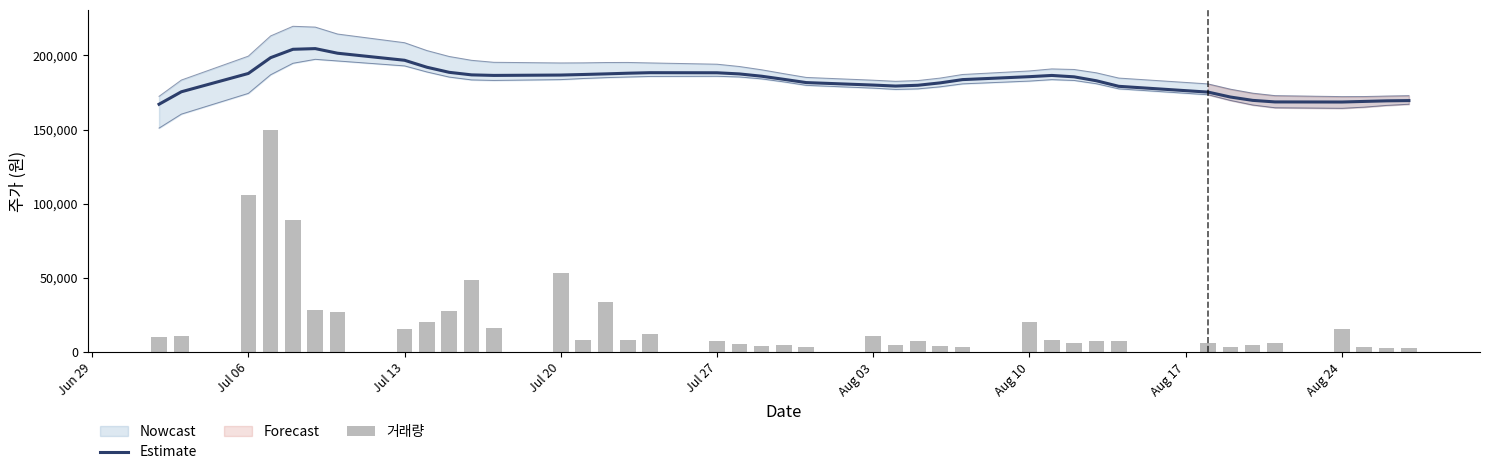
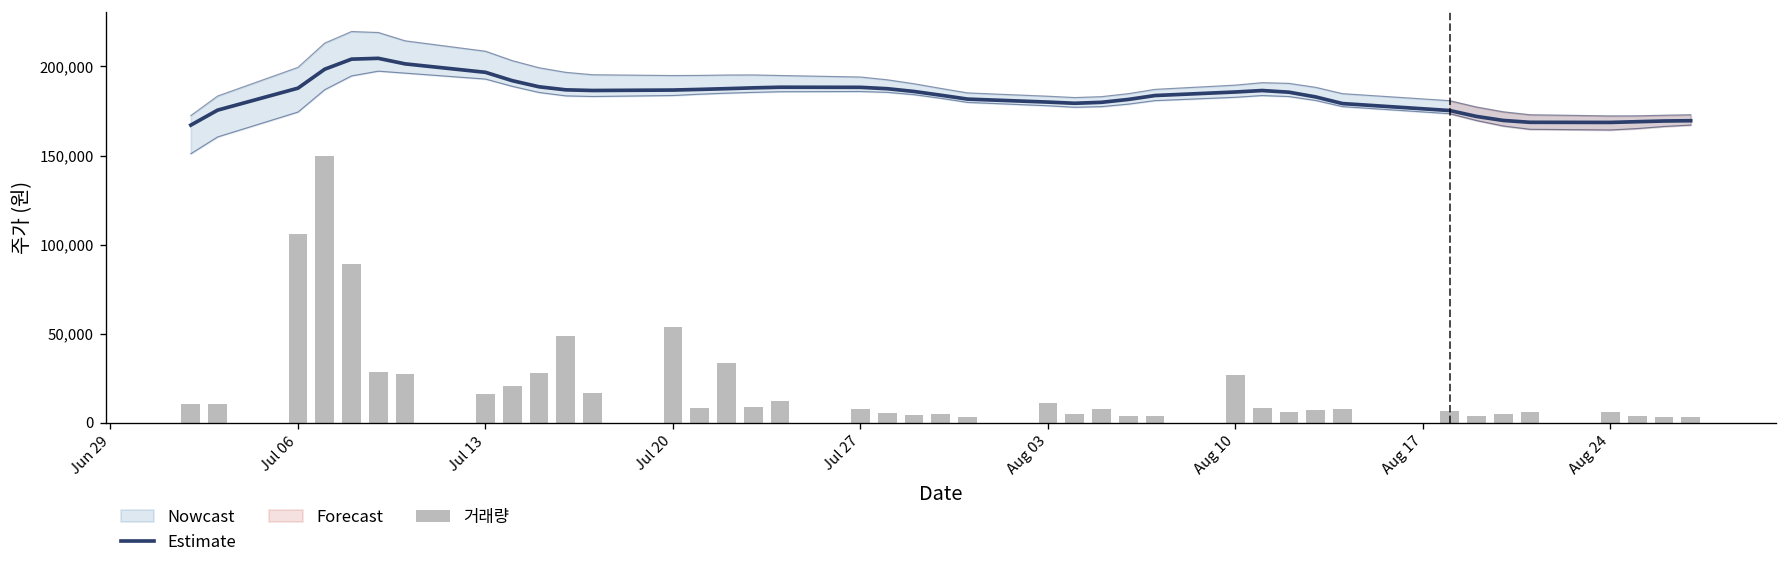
  {
    "거래량": {
      "Jul 06": "106,000",
      "Jul 13": "16,000",
      "Jul 20": "54,000",
      "Jul 27": "8,000",
      "Aug 03": "11,000",
-     "Aug 10": "20,000",
-     "Aug 24": "16,000"
+     "Aug 10": "27,000",
+     "Aug 24": "6,000"
    }
  }
